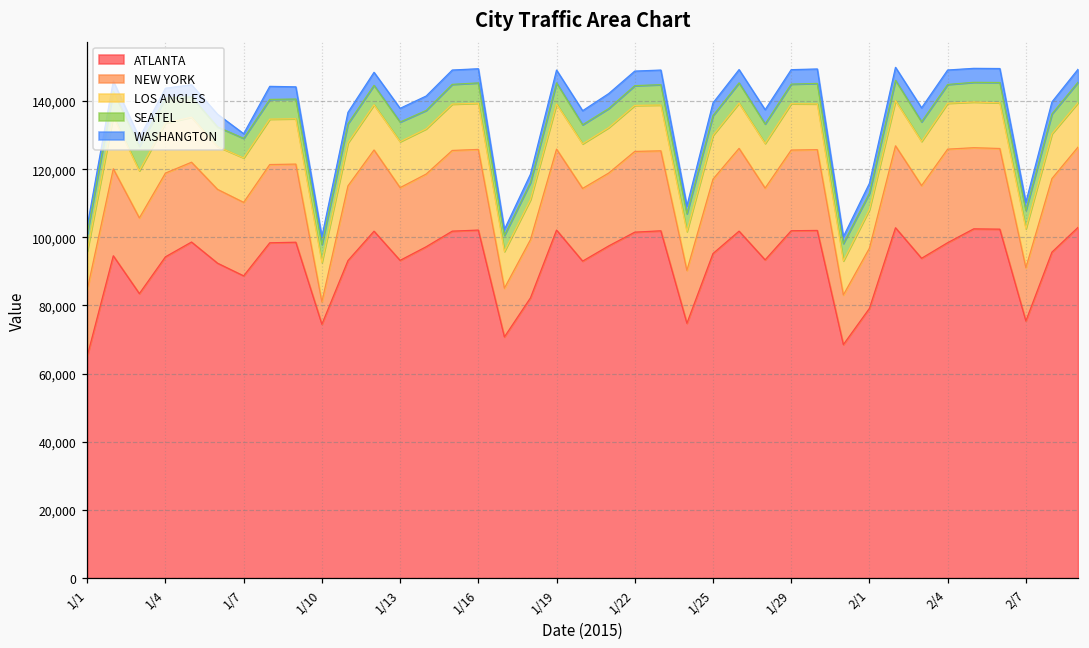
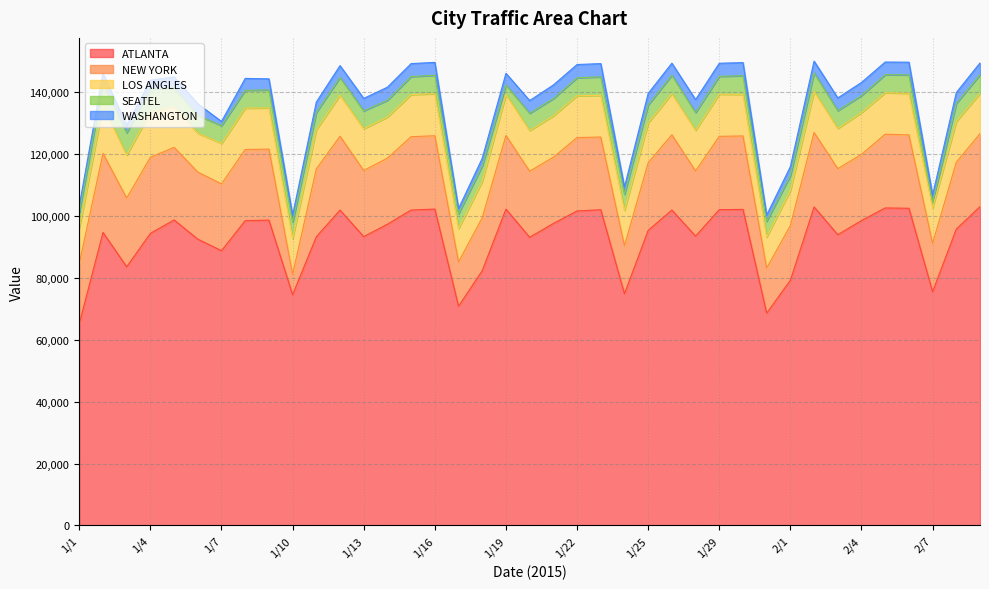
  {
    "ATLANTA": {
      "1/1": "65,000",
      "1/4": "94,000",
      "1/7": "89,000",
      "1/10": "74,000",
      "1/13": "93,000",
      "1/16": "102,000",
      "1/19": "102,000",
      "1/22": "102,000",
      "1/25": "95,000",
      "1/29": "102,000",
      "2/1": "79,000",
      "2/4": "98,000",
      "2/7": "75,000"
    },
    "NEW YORK": {
      "1/1": "19,000",
      "1/4": "25,000",
      "1/7": "22,000",
      "1/10": "7,000",
      "1/13": "21,000",
      "1/16": "24,000",
      "1/19": "24,000",
      "1/22": "24,000",
      "1/25": "22,000",
      "1/29": "24,000",
      "2/1": "18,000",
-     "2/4": "27,000",
+     "2/4": "21,000",
      "2/7": "16,000"
    },
    "LOS ANGLES": {
      "1/1": "11,000",
      "1/7": "13,000",
      "1/10": "12,000",
      "1/13": "13,000",
      "1/16": "14,000",
      "1/19": "13,000",
      "1/22": "14,000",
      "1/25": "13,000",
      "1/29": "14,000",
      "2/1": "11,000",
      "2/4": "13,000",
      "2/7": "11,000"
    },
    "SEATEL": {
      "1/1": "5,000",
      "1/7": "6,000",
      "1/10": "5,000",
      "1/13": "6,000",
      "1/16": "6,000",
-     "1/19": "6,000",
+     "1/19": "3,000",
      "1/22": "6,000",
      "1/25": "6,000",
      "1/29": "6,000",
      "2/1": "5,000",
      "2/4": "6,000",
-     "2/7": "5,000"
+     "2/7": "2,000"
    },
    "WASHANGTON": {
      "1/1": "2,000",
      "1/7": "1,000",
      "1/10": "2,000",
      "1/13": "4,000",
      "1/16": "4,000",
      "1/19": "4,000",
      "1/22": "4,000",
      "1/25": "4,000",
      "1/29": "4,000",
      "2/1": "3,000",
      "2/4": "4,000",
      "2/7": "2,000"
    }
  }
